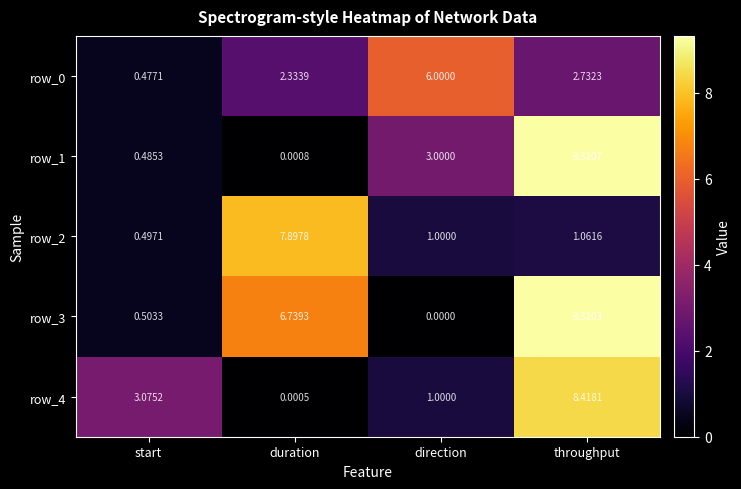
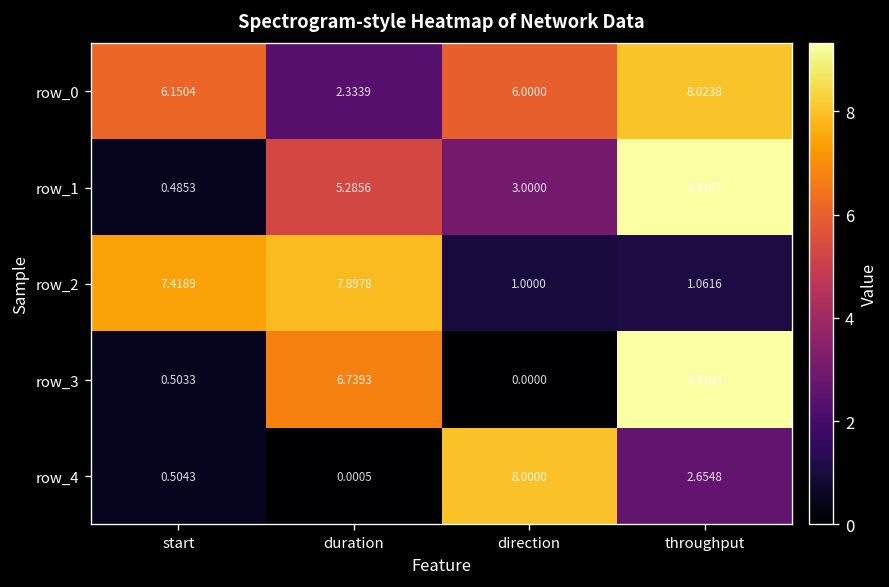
  {
    "row_0": {
-     "start": 0.4771,
+     "start": 6.1504,
      "duration": 2.3339,
      "direction": 6.0000,
-     "throughput": 2.7323
+     "throughput": 8.0238
    },
    "row_1": {
      "start": 0.4853,
-     "duration": 0.0008,
+     "duration": 5.2856,
      "direction": 3.0000,
      "throughput": 9.3207
    },
    "row_2": {
-     "start": 0.4971,
+     "start": 7.4189,
      "duration": 7.8978,
      "direction": 1.0000,
      "throughput": 1.0616
    },
    "row_3": {
      "start": 0.5033,
      "duration": 6.7393,
      "direction": 0.0000,
      "throughput": 9.3203
    },
    "row_4": {
-     "start": 3.0752,
+     "start": 0.5043,
      "duration": 0.0005,
-     "direction": 1.0000,
-     "throughput": 8.4181
+     "direction": 8.0000,
+     "throughput": 2.6548
    }
  }
